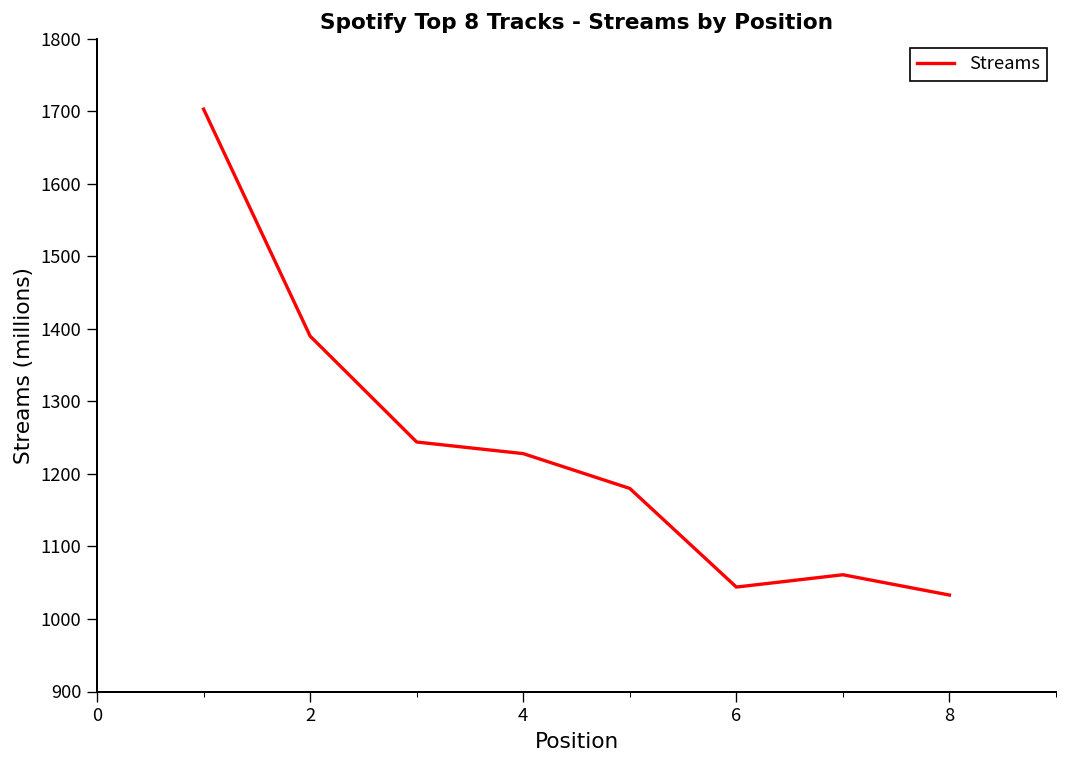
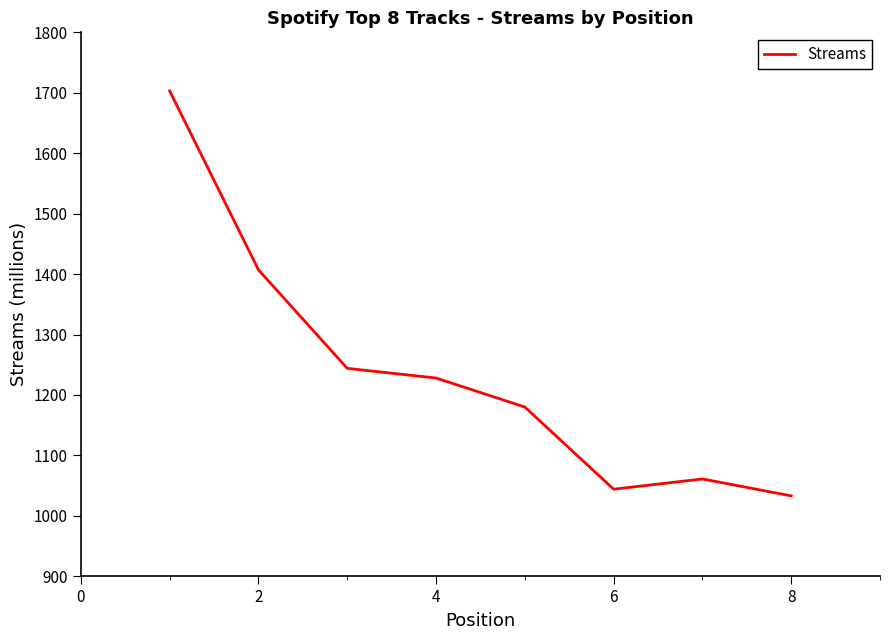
  {
-   "2": 1390,
+   "2": 1410,
    "4": 1230,
    "6": 1040,
    "8": 1030
  }
